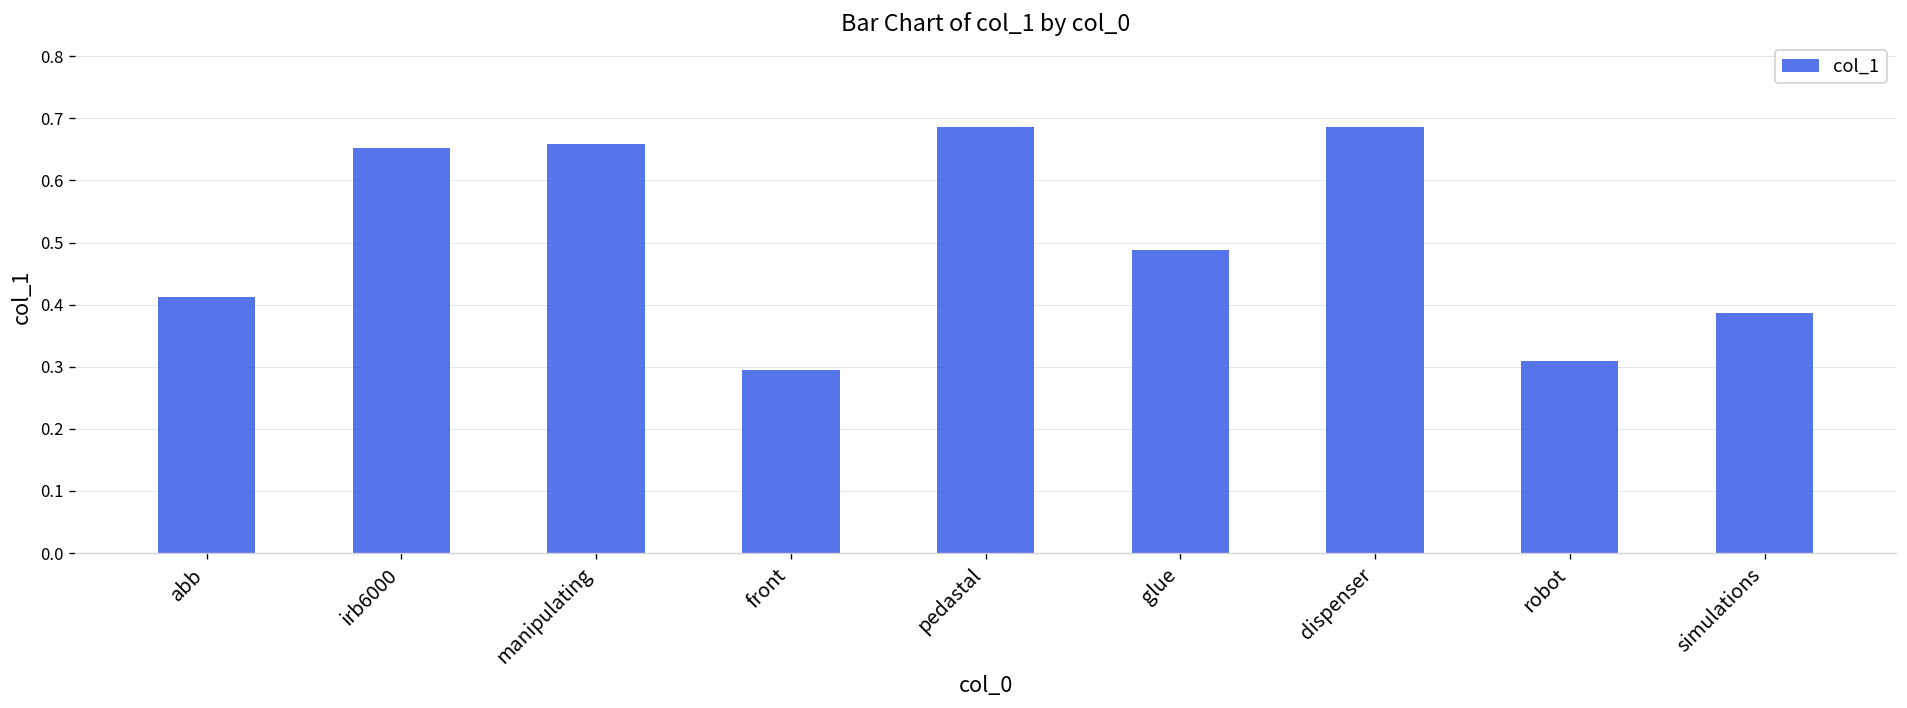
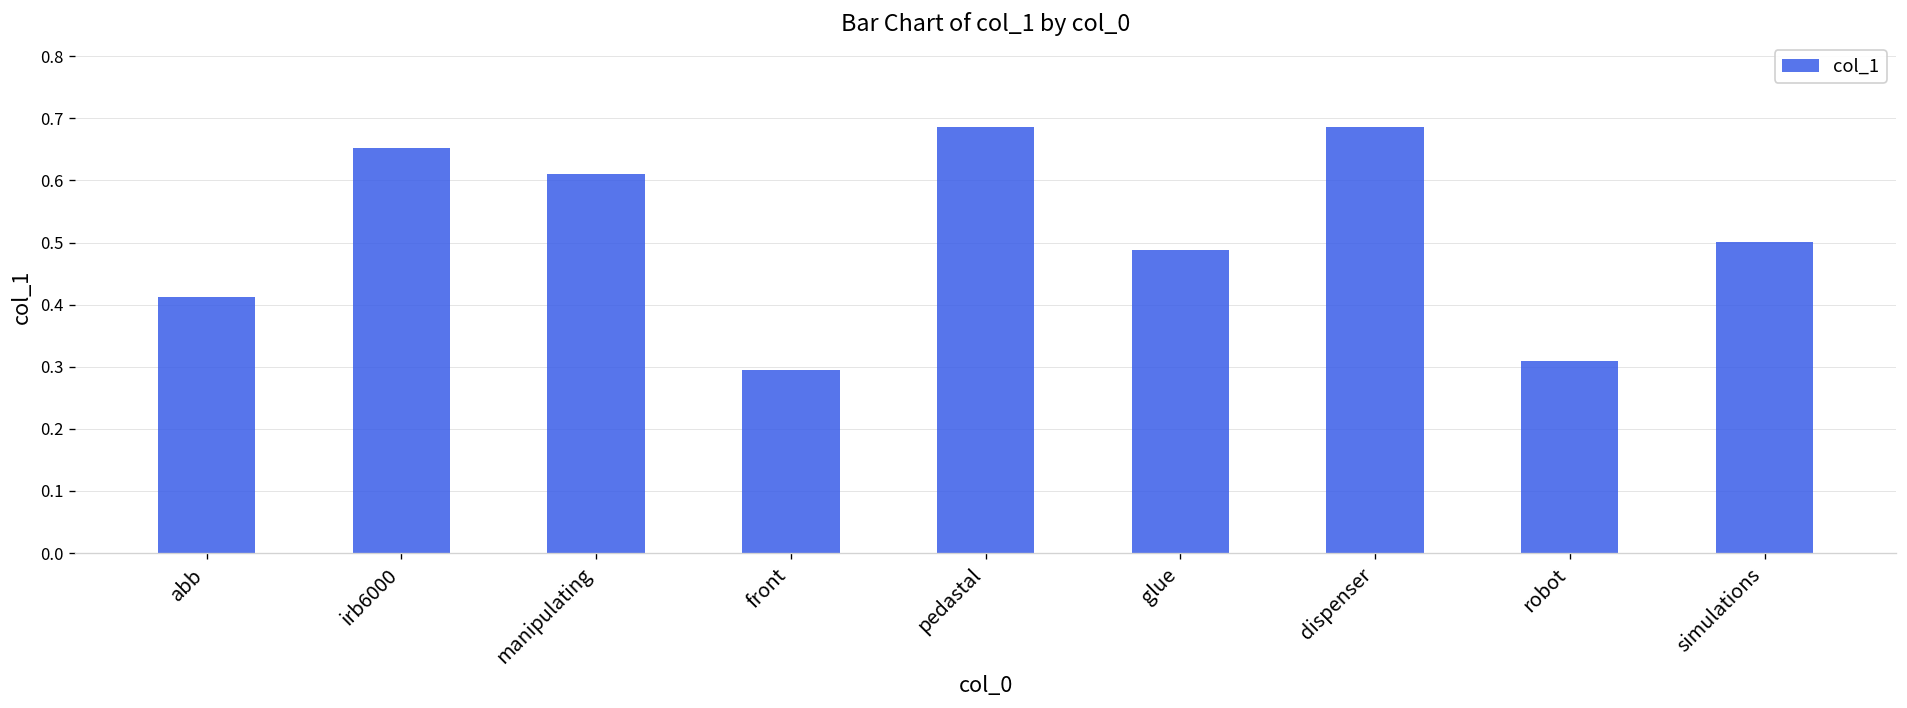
  {
    "abb": 0.41,
    "irb6000": 0.65,
-   "manipulating": 0.66,
+   "manipulating": 0.61,
    "front": 0.30,
    "pedastal": 0.69,
    "glue": 0.49,
    "dispenser": 0.69,
    "robot": 0.31,
-   "simulations": 0.39
+   "simulations": 0.50
  }
